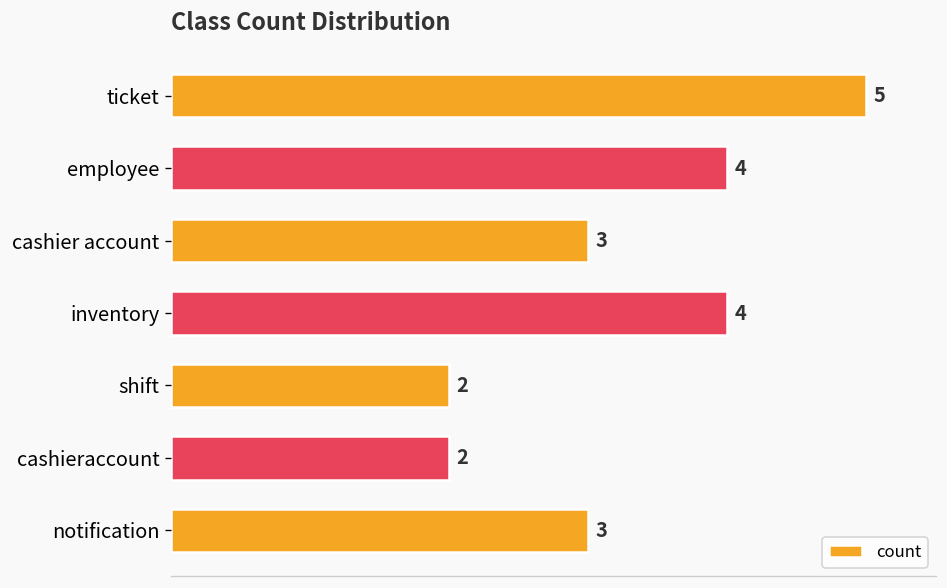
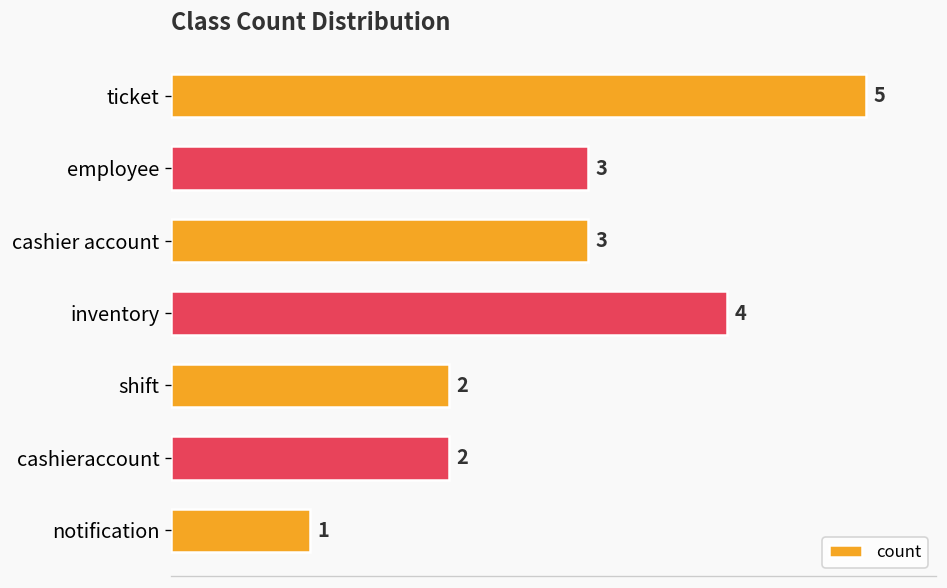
  {
    "ticket": 5,
-   "employee": 4,
+   "employee": 3,
    "cashier account": 3,
    "inventory": 4,
    "shift": 2,
    "cashieraccount": 2,
-   "notification": 3
+   "notification": 1
  }
